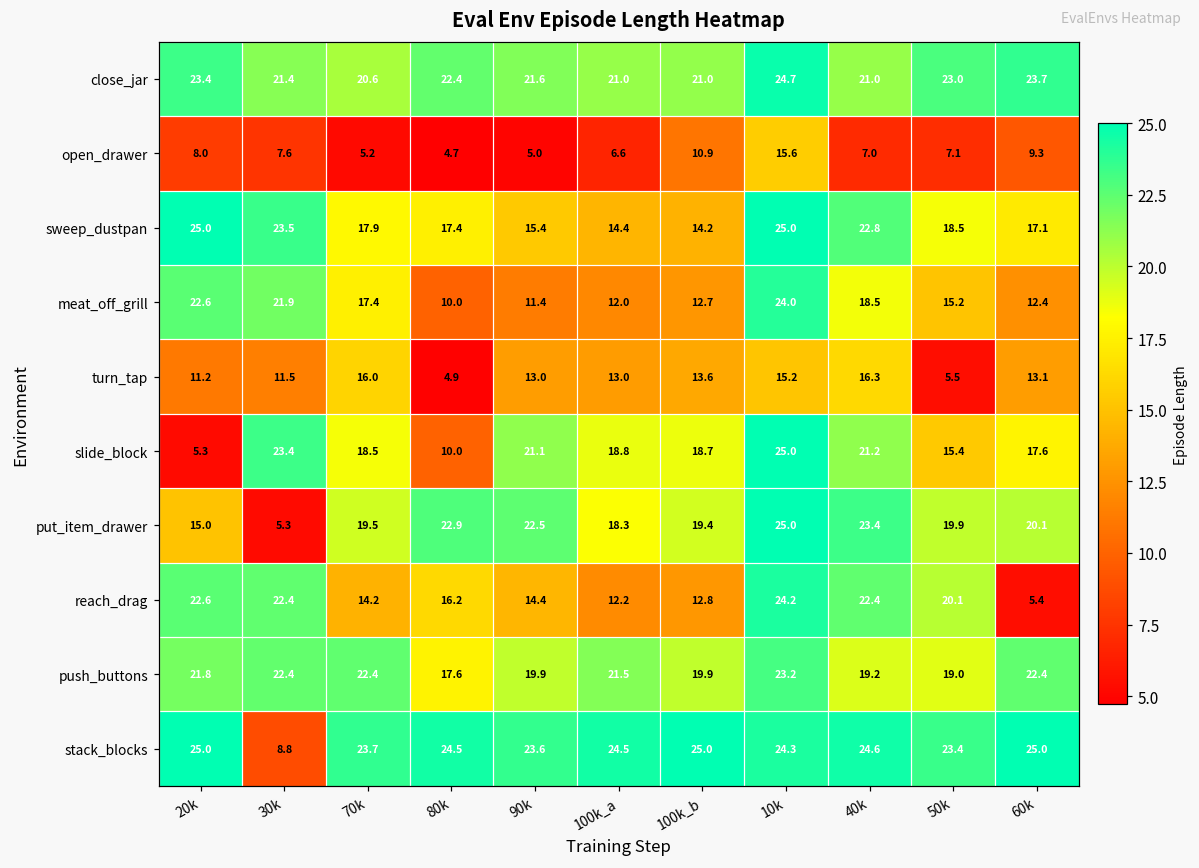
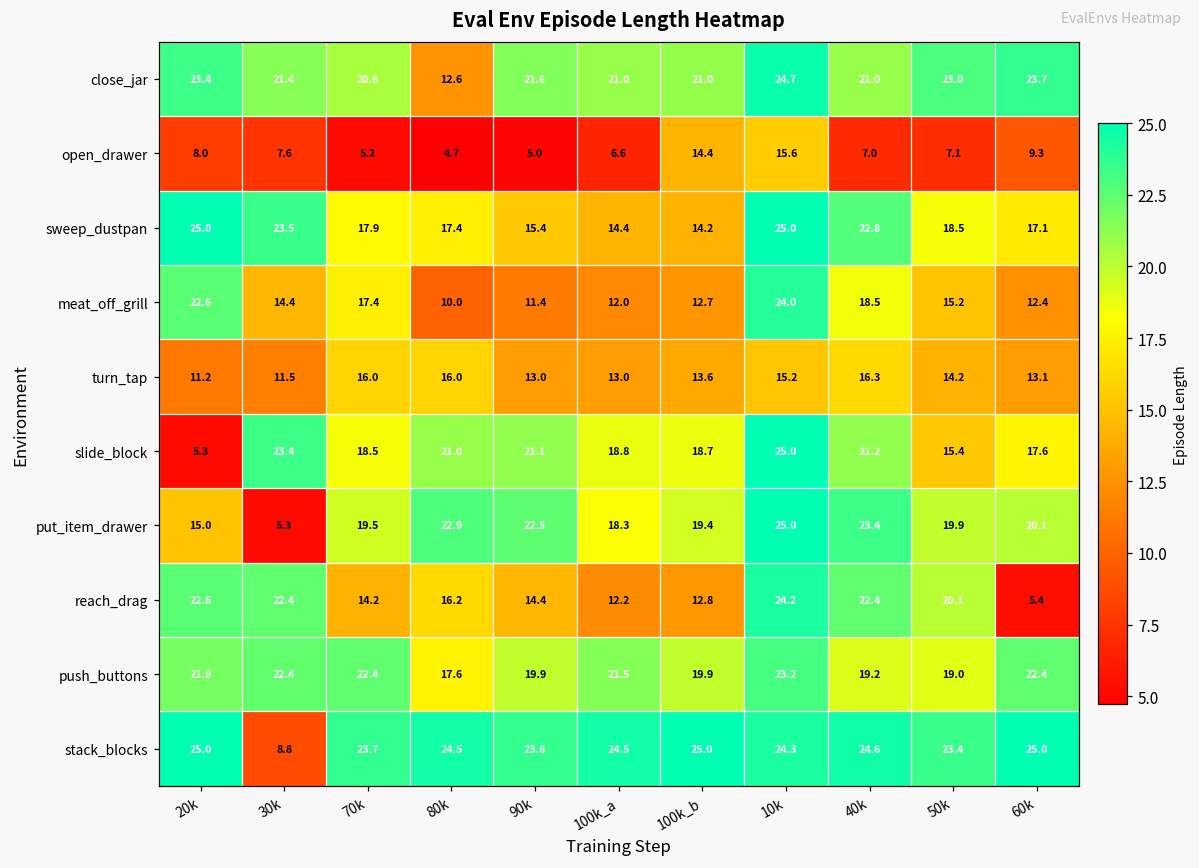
  {
    "close_jar": {
      "20k": 23.4,
      "30k": 21.4,
      "70k": 20.6,
-     "80k": 22.4,
+     "80k": 12.6,
      "90k": 21.6,
      "100k_a": 21.0,
      "100k_b": 21.0,
      "10k": 24.7,
      "40k": 21.0,
      "50k": 23.0,
      "60k": 23.7
    },
    "open_drawer": {
      "20k": 8.0,
      "30k": 7.6,
      "70k": 5.2,
      "80k": 4.7,
      "90k": 5.0,
      "100k_a": 6.6,
-     "100k_b": 10.9,
+     "100k_b": 14.4,
      "10k": 15.6,
      "40k": 7.0,
      "50k": 7.1,
      "60k": 9.3
    },
    "sweep_dustpan": {
      "20k": 25.0,
      "30k": 23.5,
      "70k": 17.9,
      "80k": 17.4,
      "90k": 15.4,
      "100k_a": 14.4,
      "100k_b": 14.2,
      "10k": 25.0,
      "40k": 22.8,
      "50k": 18.5,
      "60k": 17.1
    },
    "meat_off_grill": {
      "20k": 22.6,
-     "30k": 21.9,
+     "30k": 14.4,
      "70k": 17.4,
      "80k": 10.0,
      "90k": 11.4,
      "100k_a": 12.0,
      "100k_b": 12.7,
      "10k": 24.0,
      "40k": 18.5,
      "50k": 15.2,
      "60k": 12.4
    },
    "turn_tap": {
      "20k": 11.2,
      "30k": 11.5,
      "70k": 16.0,
-     "80k": 4.9,
+     "80k": 16.0,
      "90k": 13.0,
      "100k_a": 13.0,
      "100k_b": 13.6,
      "10k": 15.2,
      "40k": 16.3,
-     "50k": 5.5,
+     "50k": 14.2,
      "60k": 13.1
    },
    "slide_block": {
      "20k": 5.3,
      "30k": 23.4,
      "70k": 18.5,
-     "80k": 10.0,
+     "80k": 21.0,
      "90k": 21.1,
      "100k_a": 18.8,
      "100k_b": 18.7,
      "10k": 25.0,
      "40k": 21.2,
      "50k": 15.4,
      "60k": 17.6
    },
    "put_item_drawer": {
      "20k": 15.0,
      "30k": 5.3,
      "70k": 19.5,
      "80k": 22.9,
      "90k": 22.5,
      "100k_a": 18.3,
      "100k_b": 19.4,
      "10k": 25.0,
      "40k": 23.4,
      "50k": 19.9,
      "60k": 20.1
    },
    "reach_drag": {
      "20k": 22.6,
      "30k": 22.4,
      "70k": 14.2,
      "80k": 16.2,
      "90k": 14.4,
      "100k_a": 12.2,
      "100k_b": 12.8,
      "10k": 24.2,
      "40k": 22.4,
      "50k": 20.1,
      "60k": 5.4
    },
    "push_buttons": {
      "20k": 21.8,
      "30k": 22.4,
      "70k": 22.4,
      "80k": 17.6,
      "90k": 19.9,
      "100k_a": 21.5,
      "100k_b": 19.9,
      "10k": 23.2,
      "40k": 19.2,
      "50k": 19.0,
      "60k": 22.4
    },
    "stack_blocks": {
      "20k": 25.0,
      "30k": 8.8,
      "70k": 23.7,
      "80k": 24.5,
      "90k": 23.6,
      "100k_a": 24.5,
      "100k_b": 25.0,
      "10k": 24.3,
      "40k": 24.6,
      "50k": 23.4,
      "60k": 25.0
    }
  }
